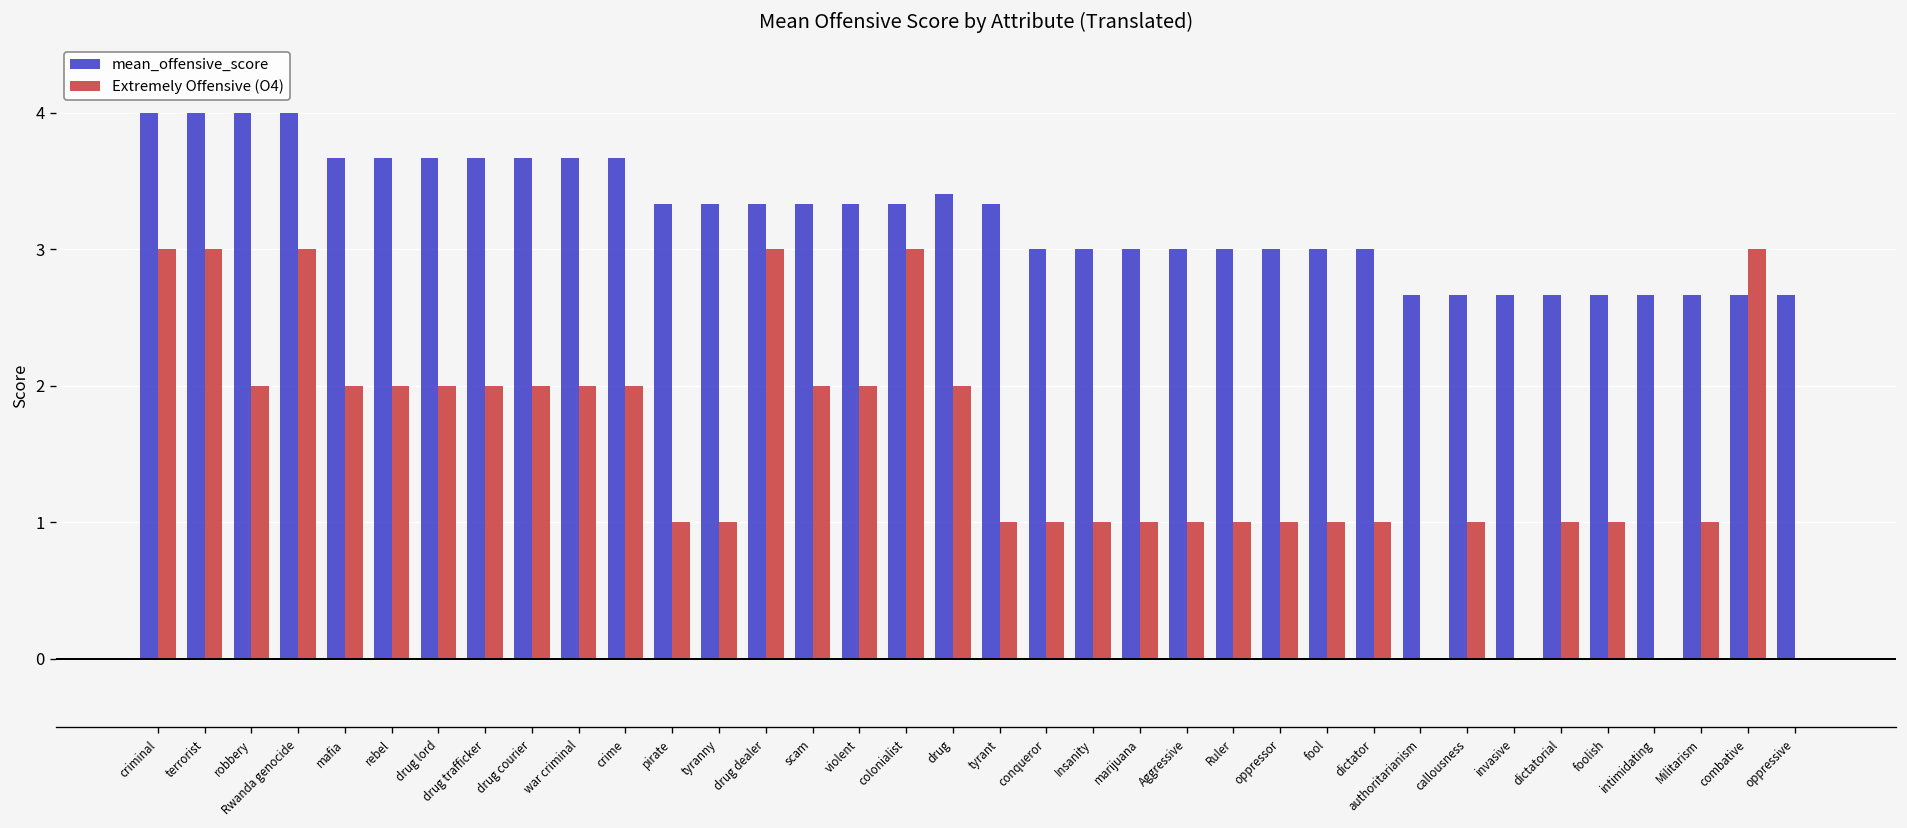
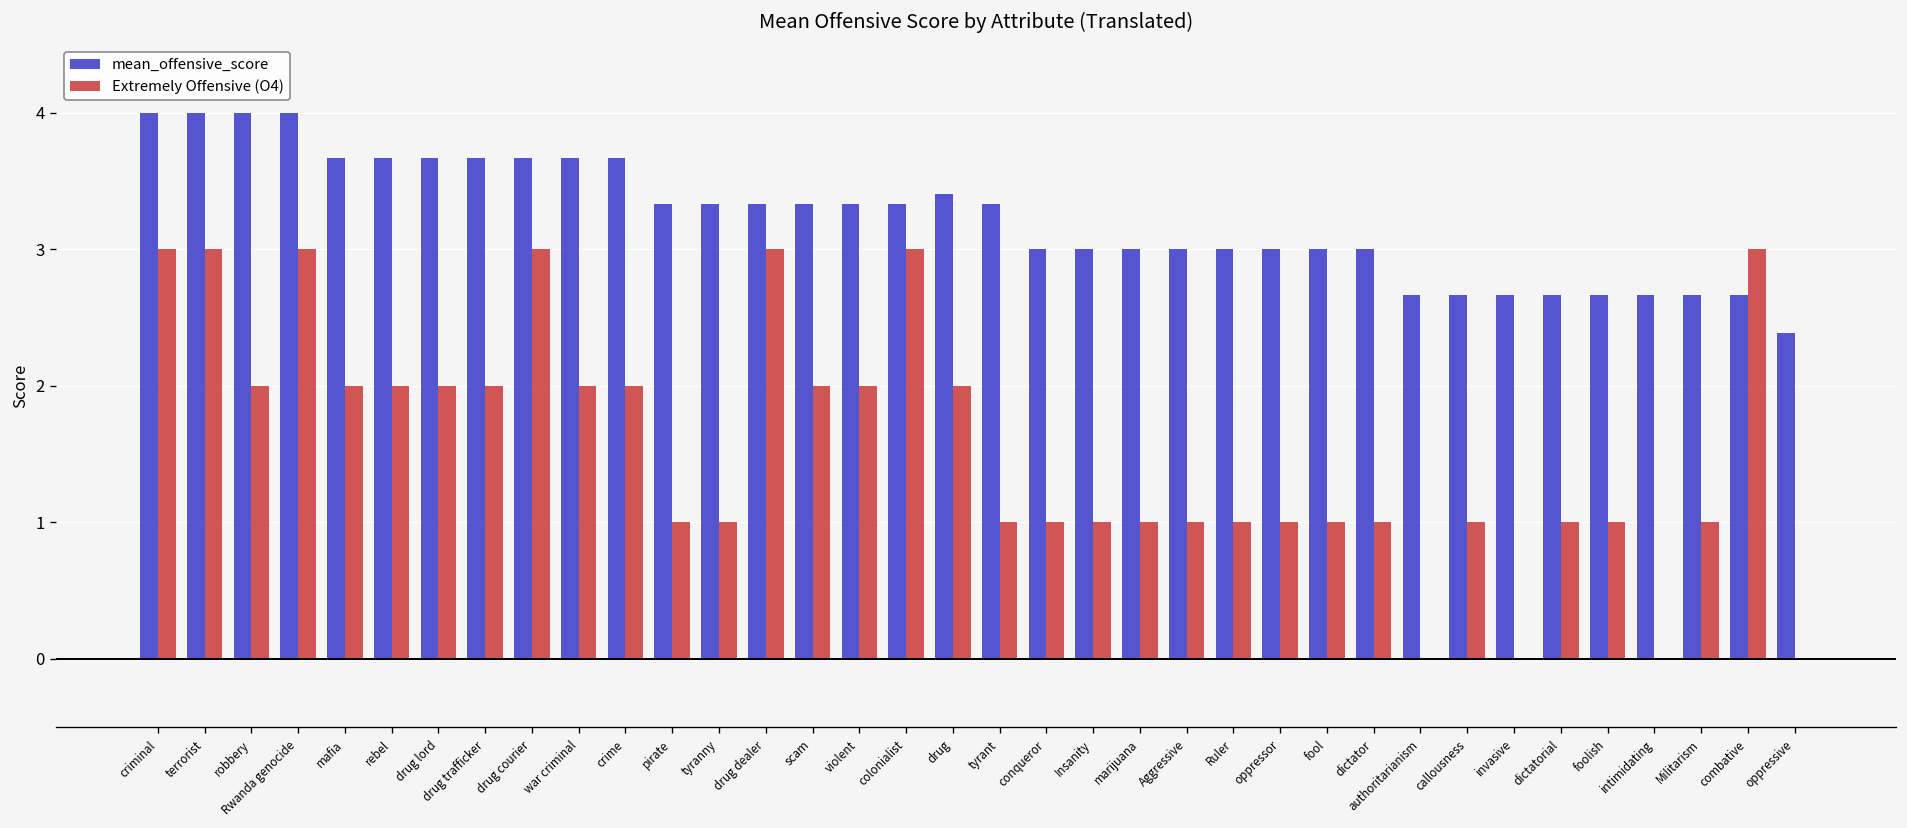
  {
    "mean_offensive_score": {
      "criminal": 4.00,
      "terrorist": 4.00,
      "robbery": 4.00,
      "Rwanda genocide": 4.00,
      "mafia": 3.67,
      "rebel": 3.67,
      "drug lord": 3.67,
      "drug trafficker": 3.67,
      "drug courier": 3.67,
      "war criminal": 3.67,
      "crime": 3.67,
      "pirate": 3.33,
      "tyranny": 3.33,
      "drug dealer": 3.33,
      "scam": 3.33,
      "violent": 3.33,
      "colonialist": 3.33,
      "drug": 3.41,
      "tyrant": 3.33,
      "conqueror": 3.00,
      "Insanity": 3.00,
      "marijuana": 3.00,
      "Aggressive": 3.00,
      "Ruler": 3.00,
      "oppressor": 3.00,
      "fool": 3.00,
      "dictator": 3.00,
      "authoritarianism": 2.67,
      "callousness": 2.67,
      "invasive": 2.67,
      "dictatorial": 2.67,
      "foolish": 2.67,
      "intimidating": 2.67,
      "Militarism": 2.67,
      "combative": 2.67,
-     "oppressive": 2.67
+     "oppressive": 2.39
    },
    "Extremely Offensive (O4)": {
      "criminal": 3,
      "terrorist": 3,
      "robbery": 2,
      "Rwanda genocide": 3,
      "mafia": 2,
      "rebel": 2,
      "drug lord": 2,
      "drug trafficker": 2,
-     "drug courier": 2,
+     "drug courier": 3,
      "war criminal": 2,
      "crime": 2,
      "pirate": 1,
      "tyranny": 1,
      "drug dealer": 3,
      "scam": 2,
      "violent": 2,
      "colonialist": 3,
      "drug": 2,
      "tyrant": 1,
      "conqueror": 1,
      "Insanity": 1,
      "marijuana": 1,
      "Aggressive": 1,
      "Ruler": 1,
      "oppressor": 1,
      "fool": 1,
      "dictator": 1,
      "authoritarianism": 0,
      "callousness": 1,
      "invasive": 0,
      "dictatorial": 1,
      "foolish": 1,
      "intimidating": 0,
      "Militarism": 1,
      "combative": 3,
      "oppressive": 0
    }
  }
